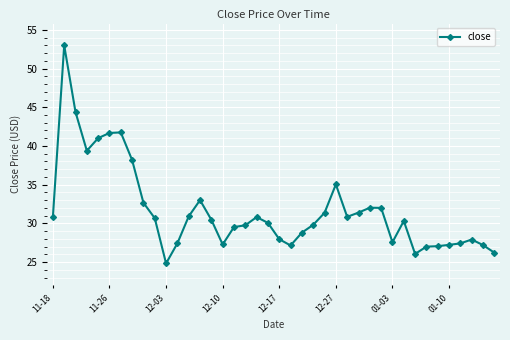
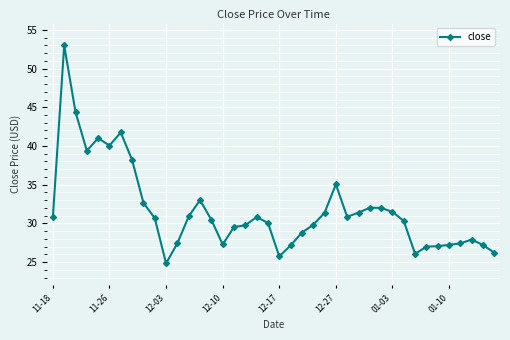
  {
    "11-18": 31,
-   "11-26": 42,
+   "11-26": 40,
    "12-03": 25,
    "12-10": 27,
-   "12-17": 28,
+   "12-17": 26,
    "12-27": 35,
-   "01-03": 28,
+   "01-03": 31,
    "01-10": 27
  }
